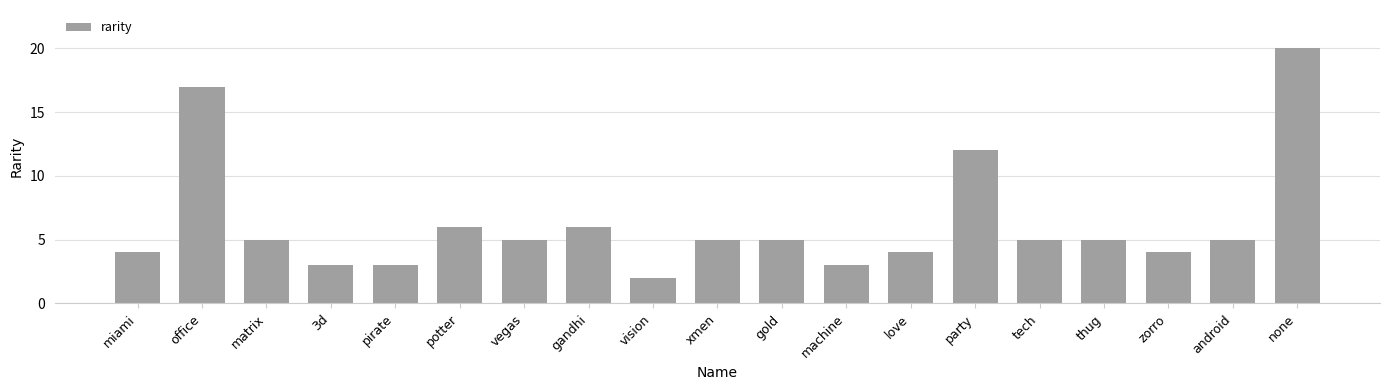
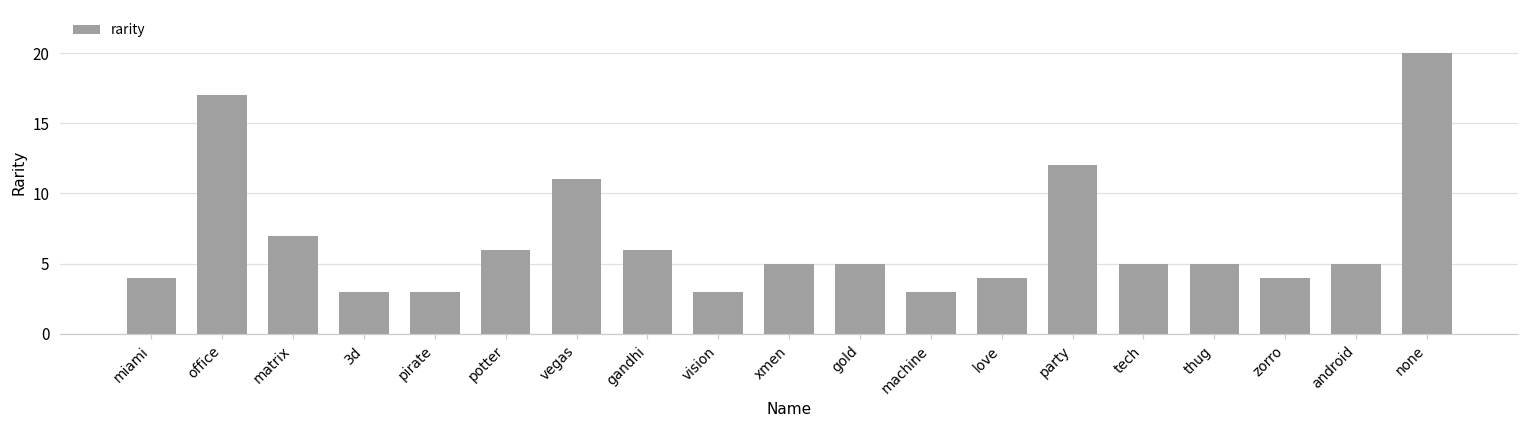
  {
    "miami": 4,
    "office": 17,
-   "matrix": 5,
+   "matrix": 7,
    "3d": 3,
    "pirate": 3,
    "potter": 6,
-   "vegas": 5,
+   "vegas": 11,
    "gandhi": 6,
-   "vision": 2,
+   "vision": 3,
    "xmen": 5,
    "gold": 5,
    "machine": 3,
    "love": 4,
    "party": 12,
    "tech": 5,
    "thug": 5,
    "zorro": 4,
    "android": 5,
    "none": 20
  }
